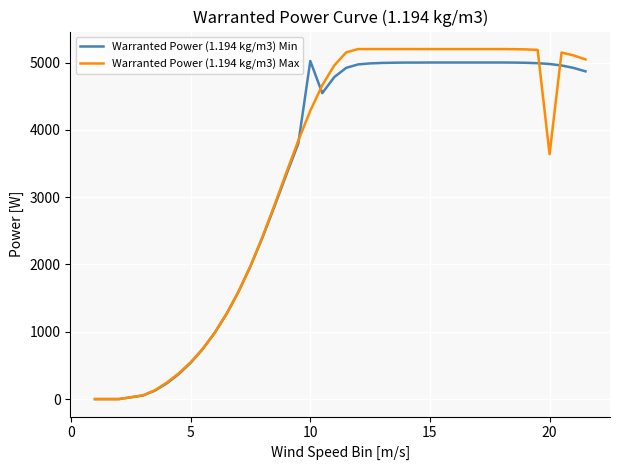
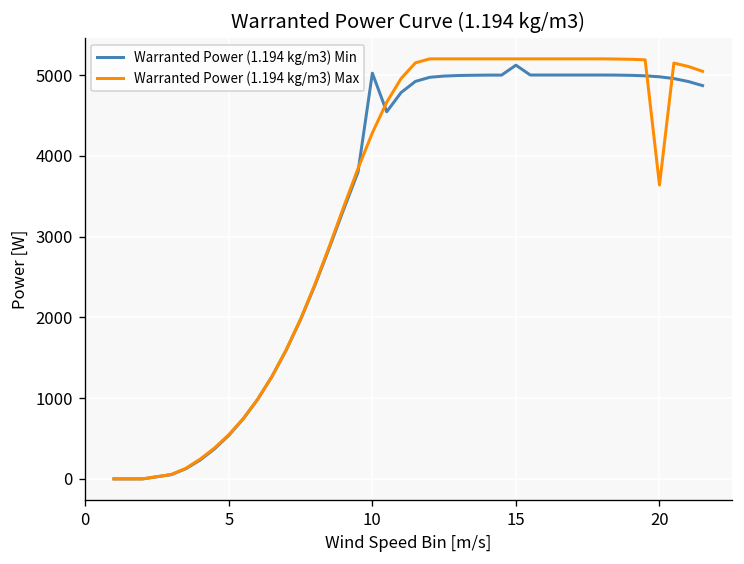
  {
    "Warranted Power (1.194 kg/m3) Min": {
      "10": 5000,
-     "15": 5000,
+     "15": 5100,
      "20": 5000
    },
    "Warranted Power (1.194 kg/m3) Max": {
      "10": 4300,
      "15": 5200,
      "20": 3600
    }
  }
